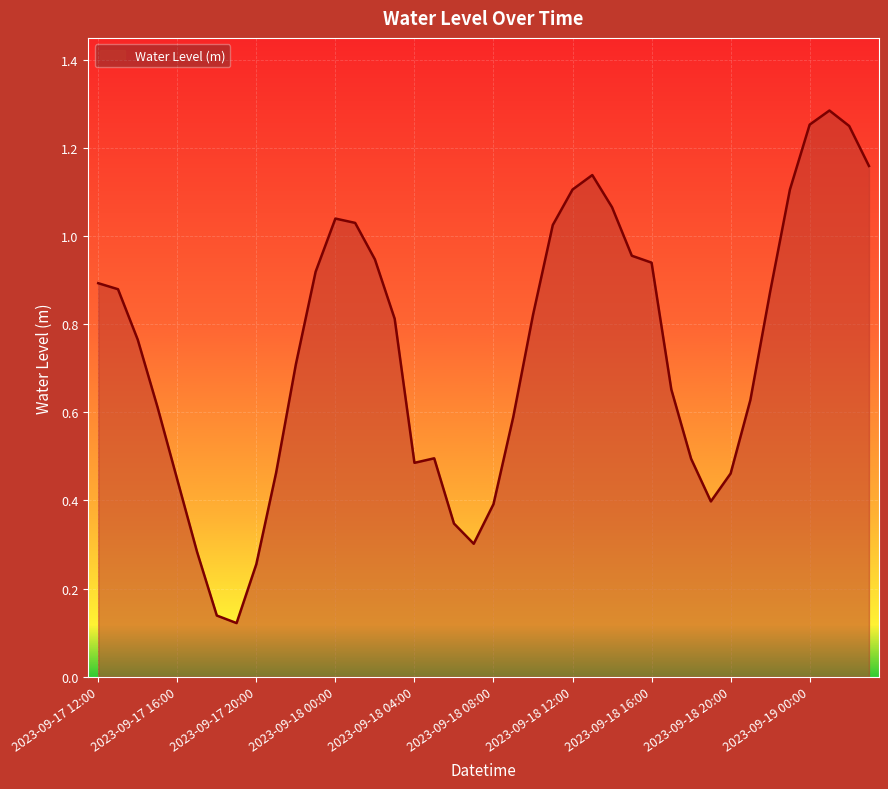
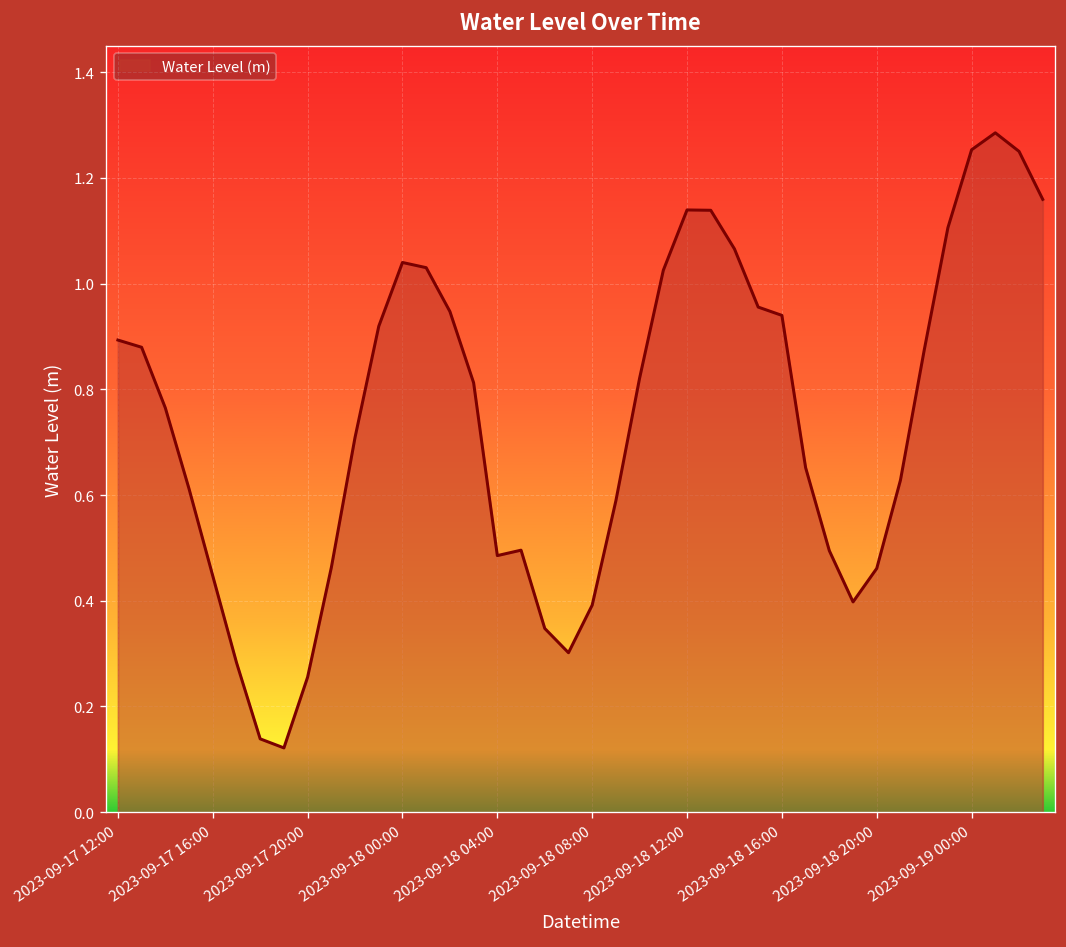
  {
    "2023-09-17 12:00": 0.89,
    "2023-09-17 16:00": 0.45,
    "2023-09-17 20:00": 0.26,
    "2023-09-18 00:00": 1.04,
    "2023-09-18 04:00": 0.49,
    "2023-09-18 08:00": 0.39,
-   "2023-09-18 12:00": 1.11,
+   "2023-09-18 12:00": 1.14,
    "2023-09-18 16:00": 0.94,
    "2023-09-18 20:00": 0.46,
    "2023-09-19 00:00": 1.25
  }
